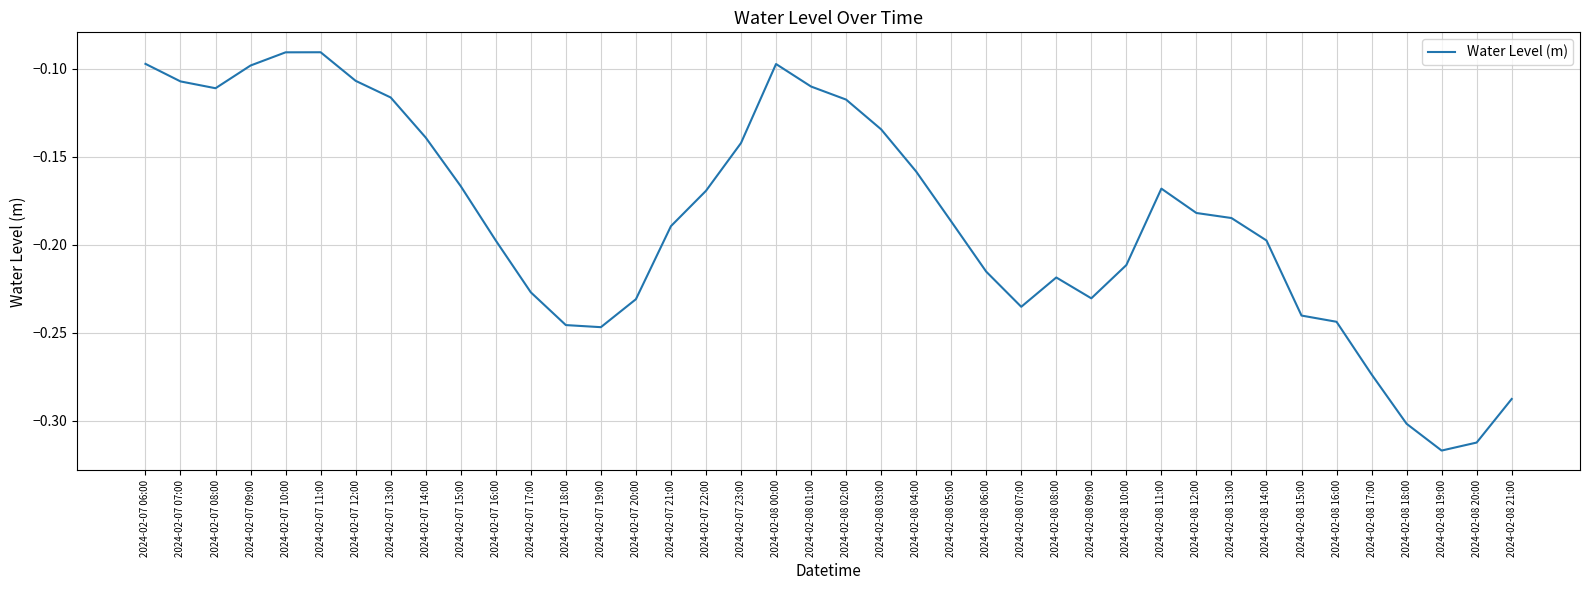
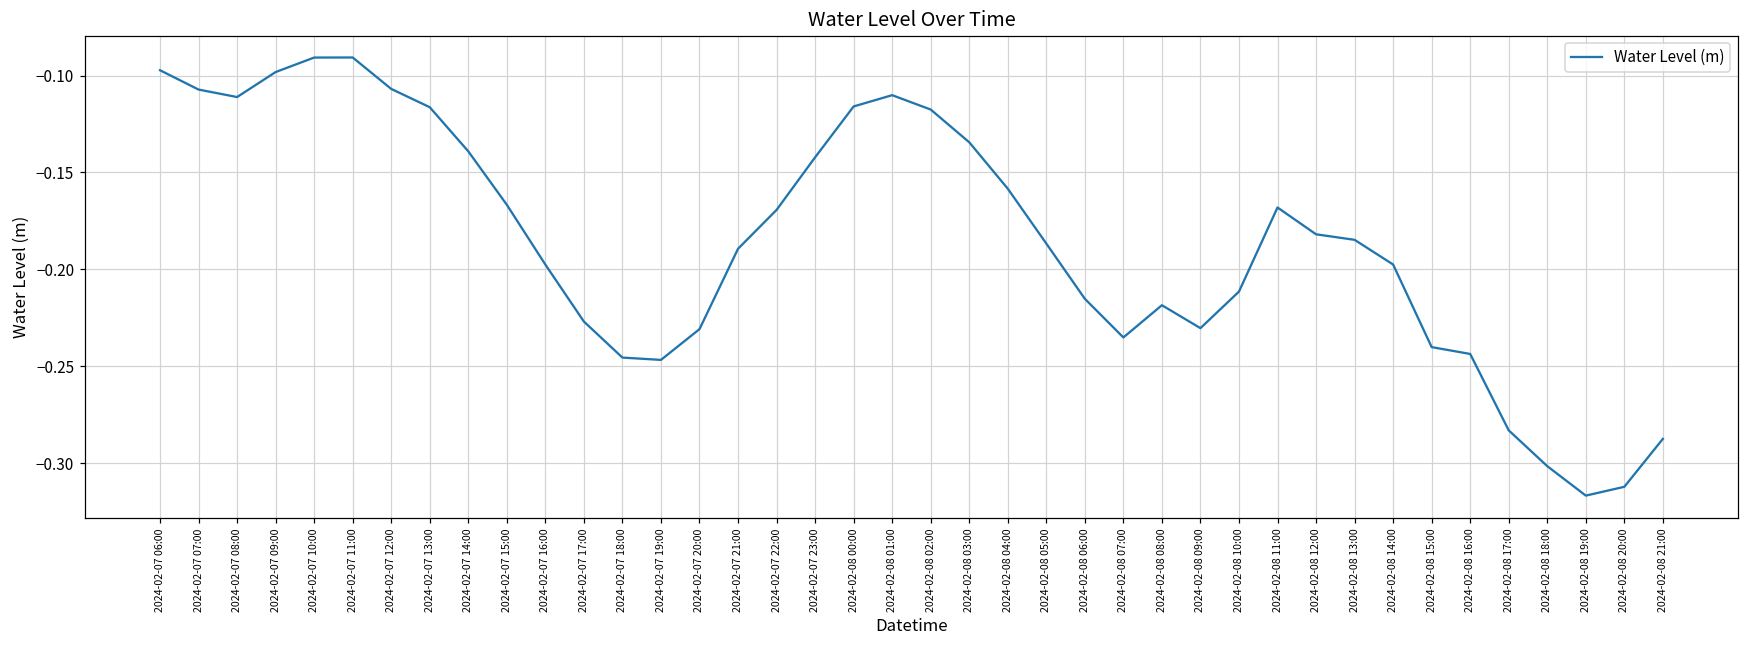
  {
    "2024-02-07 06:00": -0.097,
    "2024-02-07 07:00": -0.107,
    "2024-02-07 08:00": -0.111,
    "2024-02-07 09:00": -0.098,
    "2024-02-07 10:00": -0.091,
    "2024-02-07 11:00": -0.091,
    "2024-02-07 12:00": -0.107,
    "2024-02-07 13:00": -0.116,
    "2024-02-07 14:00": -0.139,
    "2024-02-07 15:00": -0.167,
    "2024-02-07 16:00": -0.198,
    "2024-02-07 17:00": -0.227,
    "2024-02-07 18:00": -0.246,
    "2024-02-07 19:00": -0.247,
    "2024-02-07 20:00": -0.231,
    "2024-02-07 21:00": -0.189,
    "2024-02-07 22:00": -0.169,
    "2024-02-07 23:00": -0.142,
-   "2024-02-08 00:00": -0.097,
+   "2024-02-08 00:00": -0.116,
    "2024-02-08 01:00": -0.110,
    "2024-02-08 02:00": -0.118,
    "2024-02-08 03:00": -0.134,
    "2024-02-08 04:00": -0.158,
    "2024-02-08 05:00": -0.187,
    "2024-02-08 06:00": -0.215,
    "2024-02-08 07:00": -0.235,
    "2024-02-08 08:00": -0.219,
    "2024-02-08 09:00": -0.230,
    "2024-02-08 10:00": -0.211,
    "2024-02-08 11:00": -0.168,
    "2024-02-08 12:00": -0.182,
    "2024-02-08 13:00": -0.185,
    "2024-02-08 14:00": -0.198,
    "2024-02-08 15:00": -0.240,
    "2024-02-08 16:00": -0.244,
-   "2024-02-08 17:00": -0.274,
+   "2024-02-08 17:00": -0.283,
    "2024-02-08 18:00": -0.302,
    "2024-02-08 19:00": -0.317,
    "2024-02-08 20:00": -0.312,
    "2024-02-08 21:00": -0.288
  }
